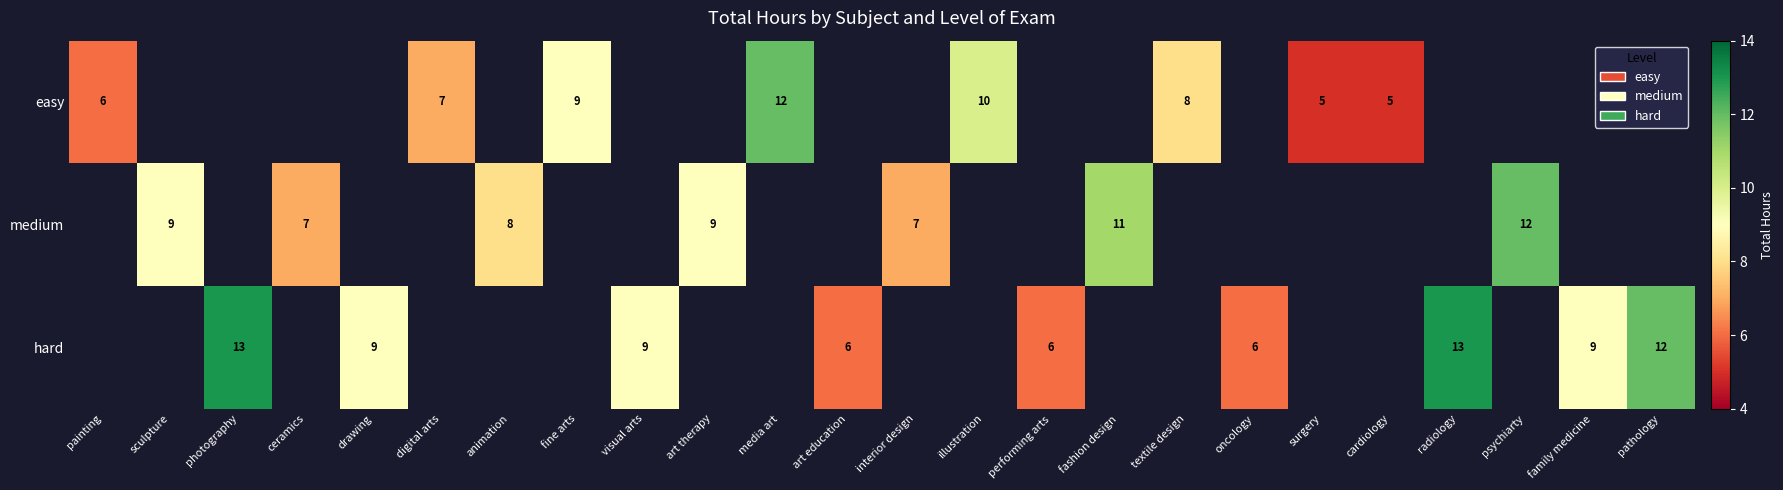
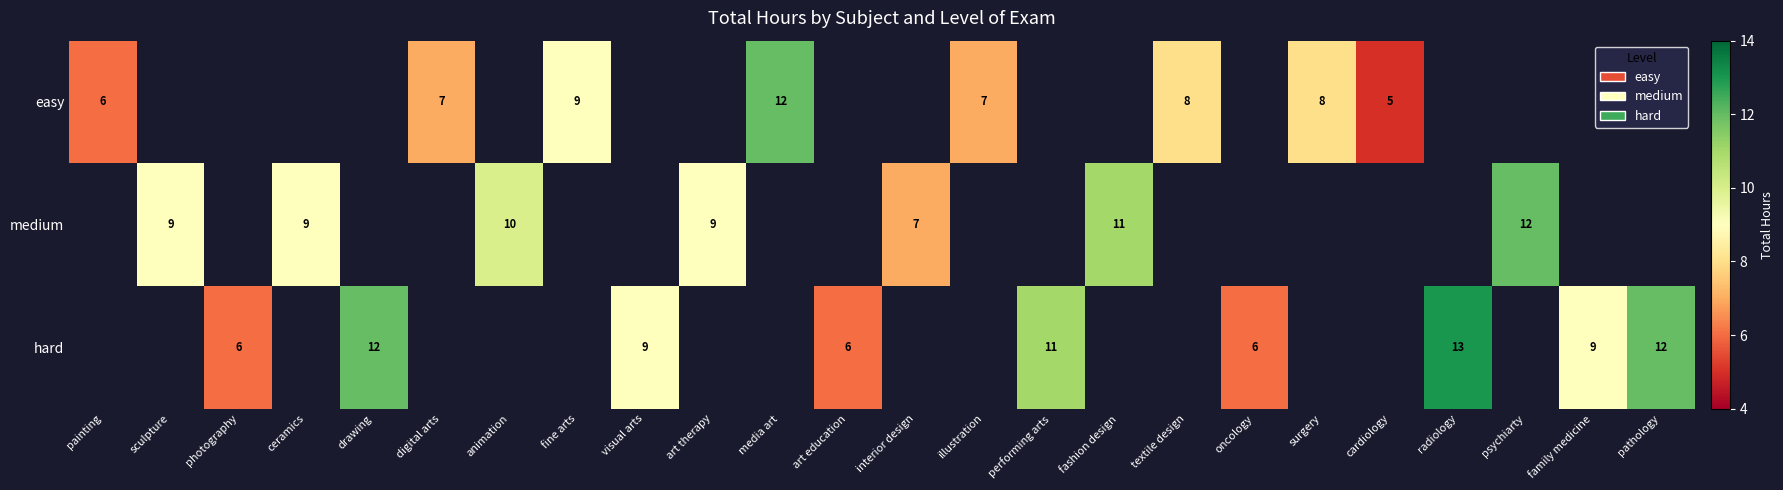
  {
    "easy": {
      "painting": 6,
      "digital arts": 7,
      "fine arts": 9,
      "media art": 12,
-     "illustration": 10,
+     "illustration": 7,
      "textile design": 8,
-     "surgery": 5,
+     "surgery": 8,
      "cardiology": 5
    },
    "medium": {
      "sculpture": 9,
-     "ceramics": 7,
-     "animation": 8,
+     "ceramics": 9,
+     "animation": 10,
      "art therapy": 9,
      "interior design": 7,
      "fashion design": 11,
      "psychiarty": 12
    },
    "hard": {
-     "photography": 13,
-     "drawing": 9,
+     "photography": 6,
+     "drawing": 12,
      "visual arts": 9,
      "art education": 6,
-     "performing arts": 6,
+     "performing arts": 11,
      "oncology": 6,
      "radiology": 13,
      "family medicine": 9,
      "pathology": 12
    }
  }
